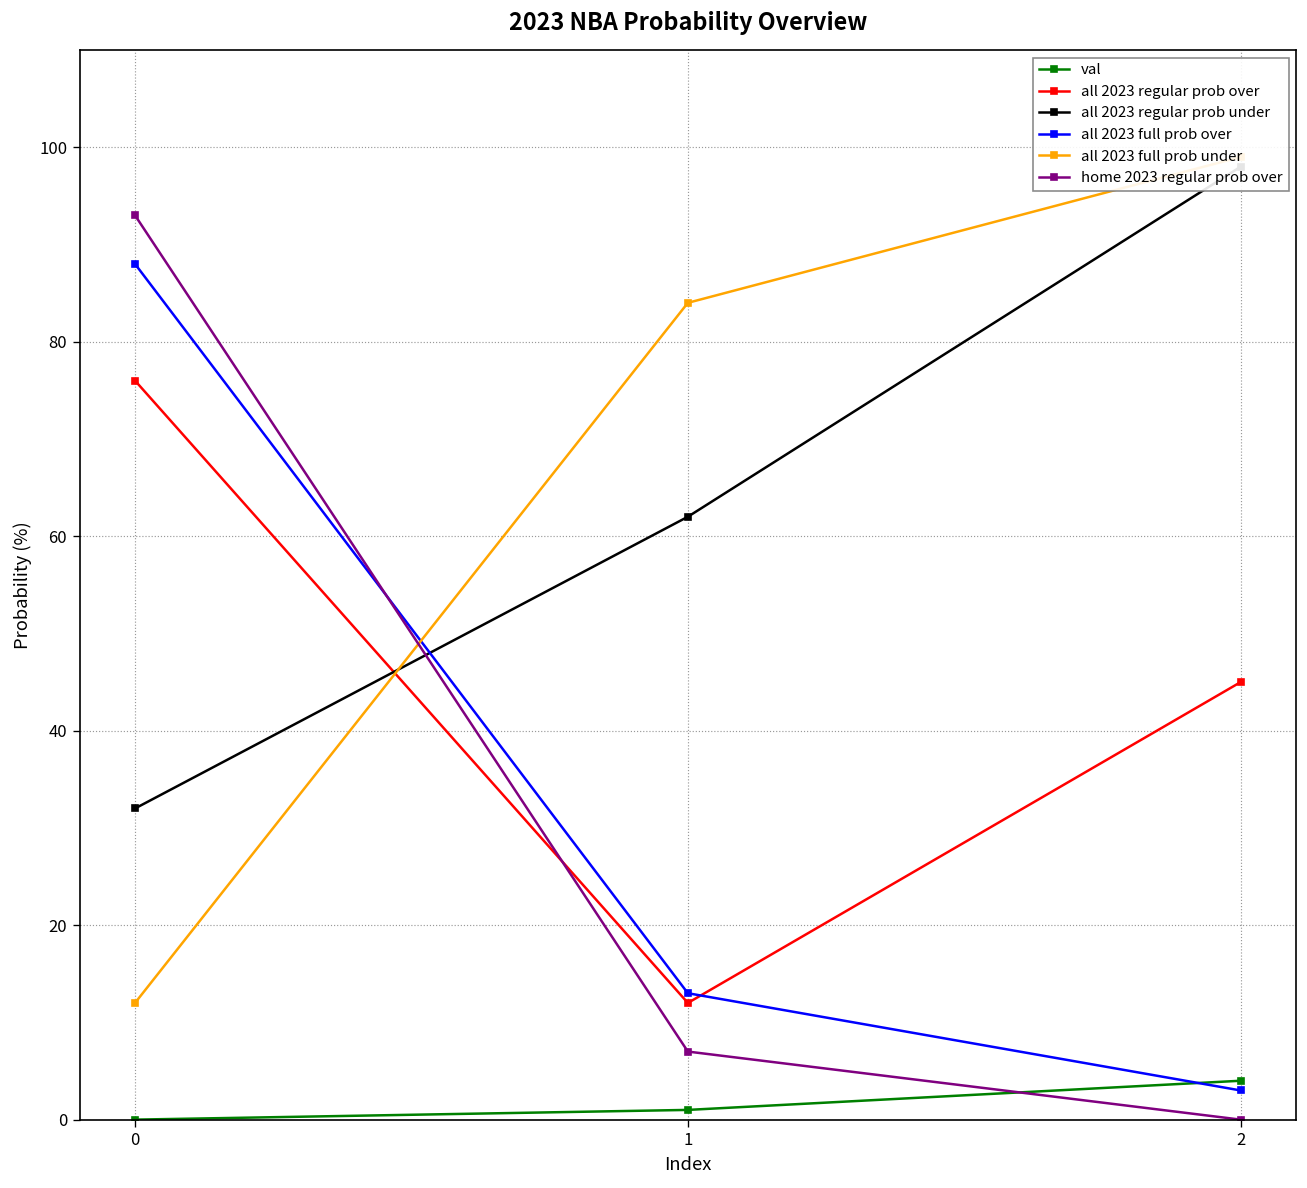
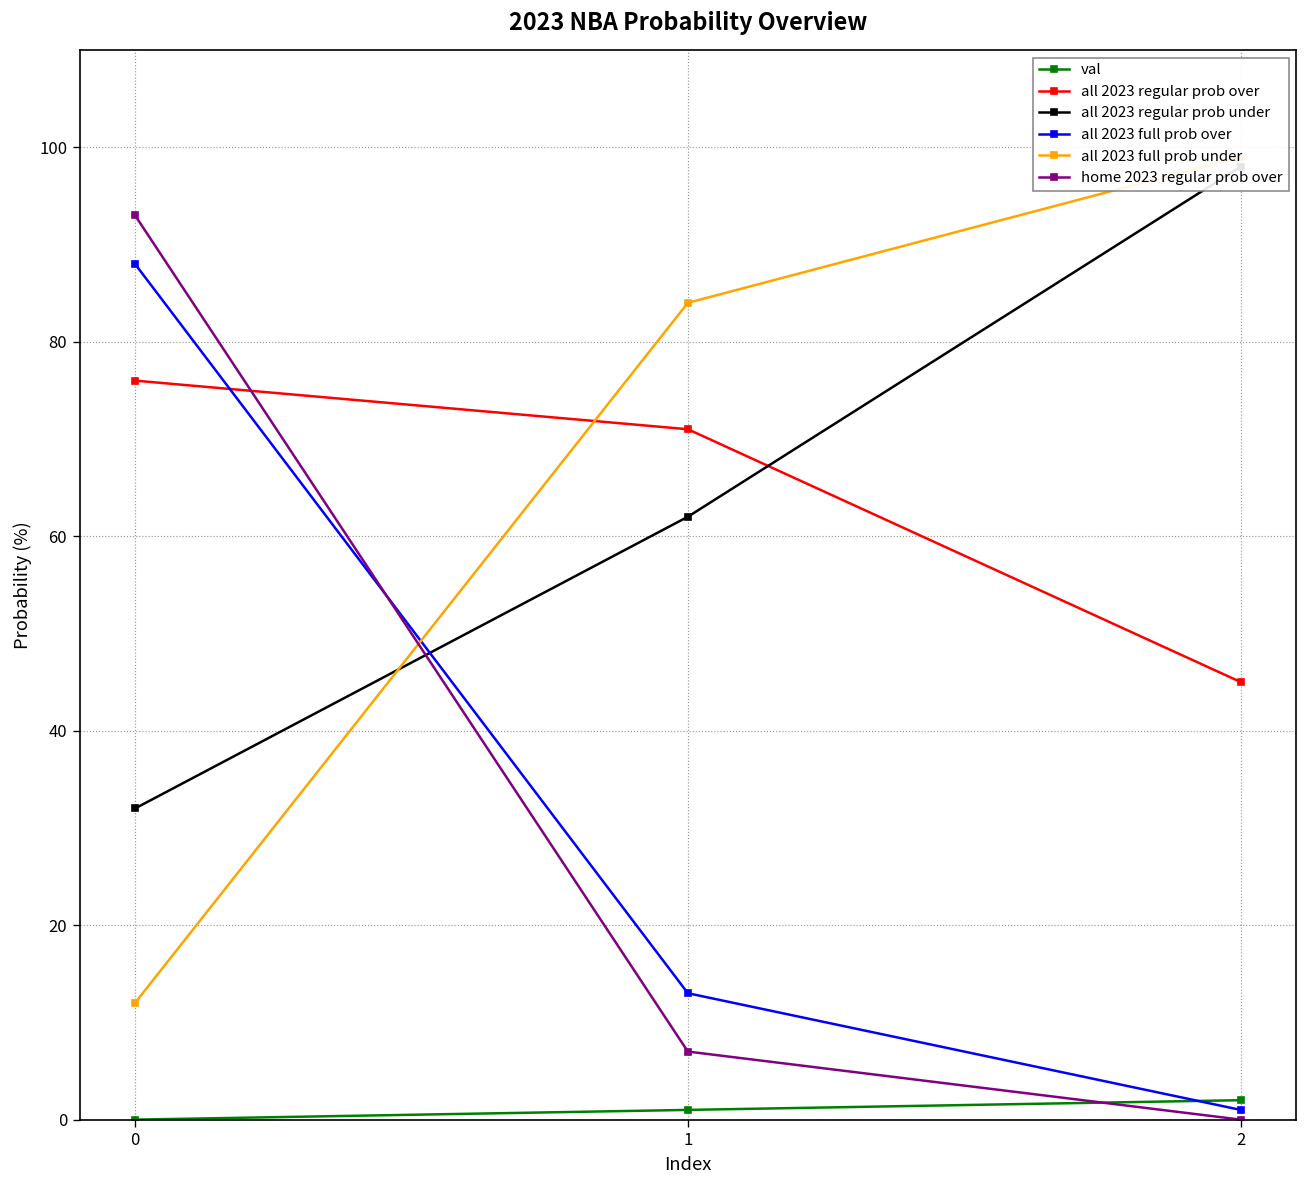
  {
    "val": {
      "0": 0,
      "1": 1,
-     "2": 4
+     "2": 2
    },
    "all 2023 regular prob over": {
      "0": 76,
-     "1": 12,
+     "1": 71,
      "2": 45
    },
    "all 2023 regular prob under": {
      "0": 32,
      "1": 62
    },
    "all 2023 full prob over": {
      "0": 88,
      "1": 13,
-     "2": 3
+     "2": 1
    },
    "all 2023 full prob under": {
      "0": 12,
      "1": 84
    },
    "home 2023 regular prob over": {
      "0": 93,
      "1": 7,
      "2": 0
    }
  }
